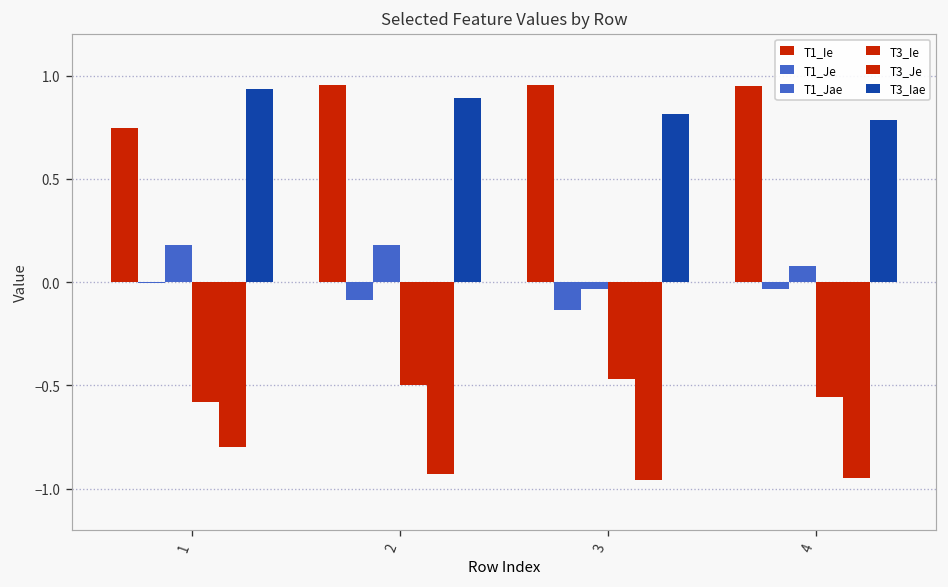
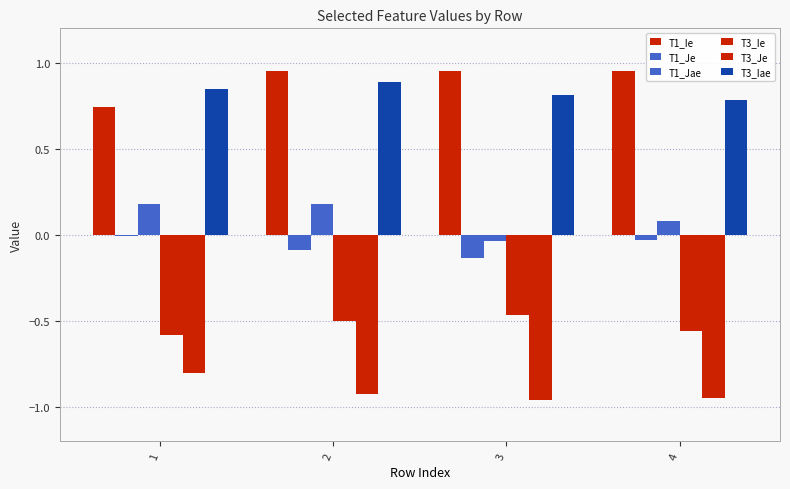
  {
    "T3_Iae": {
-     "1": 0.94,
+     "1": 0.85,
      "2": 0.89,
      "3": 0.81,
      "4": 0.78
    }
  }
